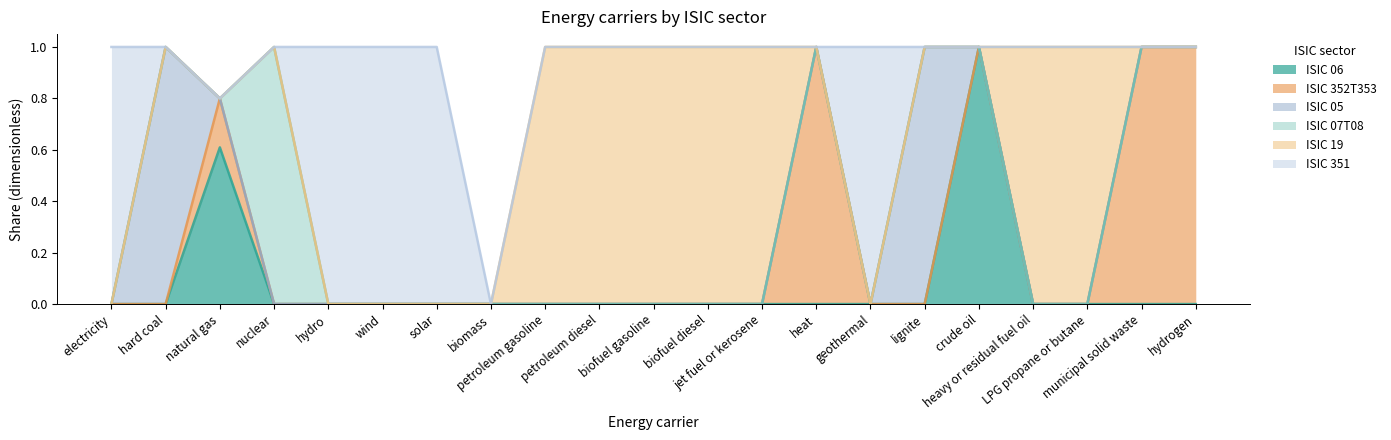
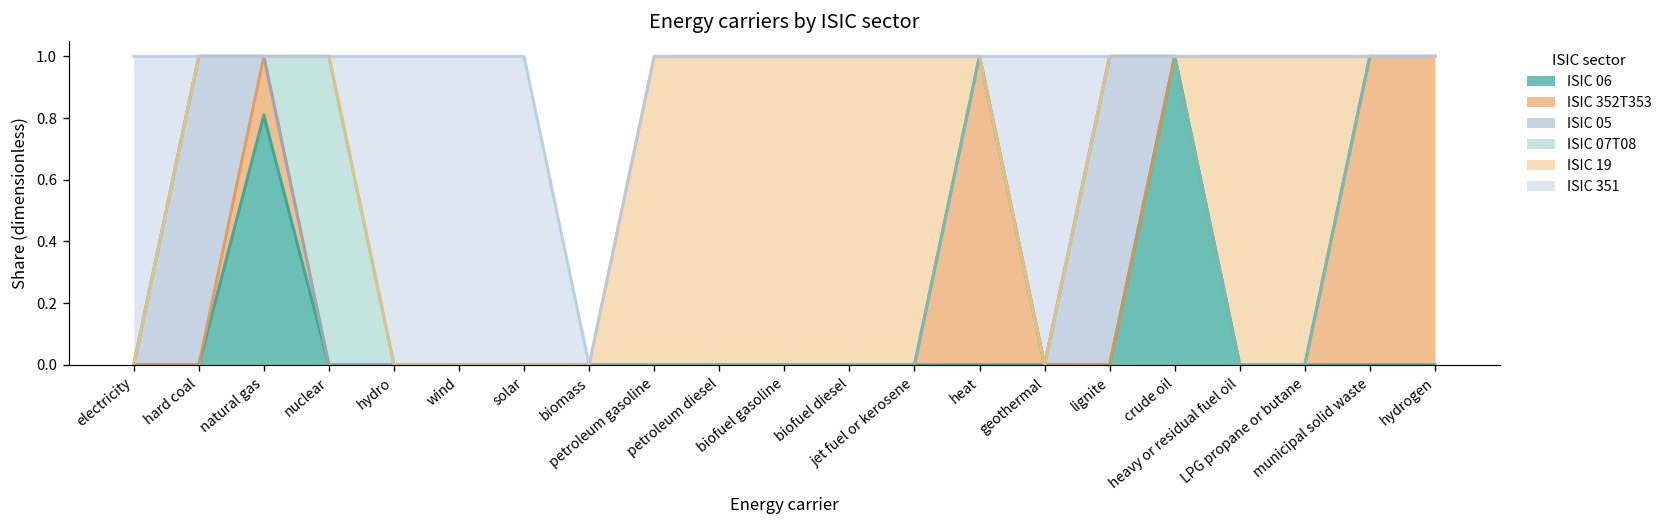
  {
    "ISIC 06": {
-     "natural gas": 0.61,
+     "natural gas": 0.81,
      "heat": 0.00,
      "municipal solid waste": 0.00,
      "hydrogen": 0.00
    }
  }
